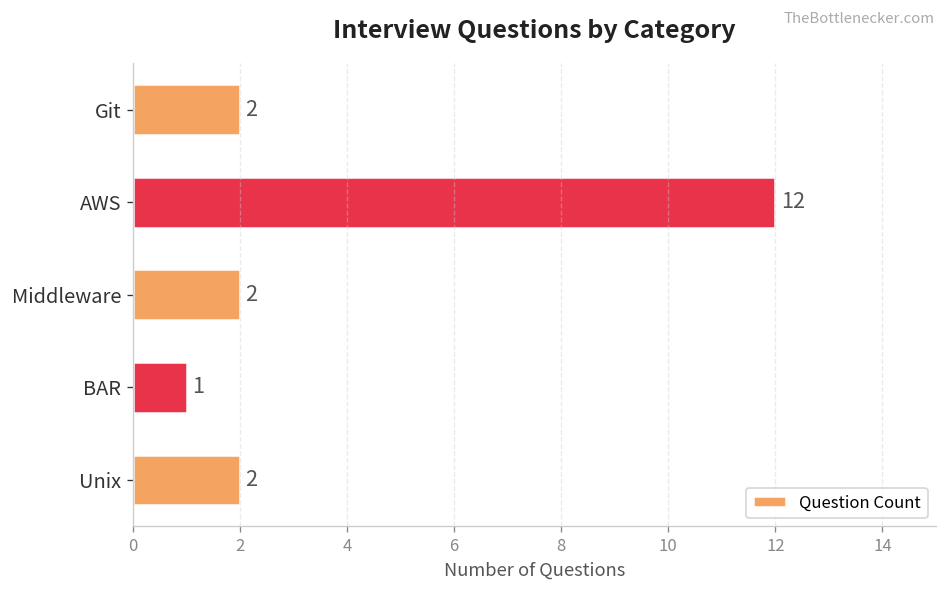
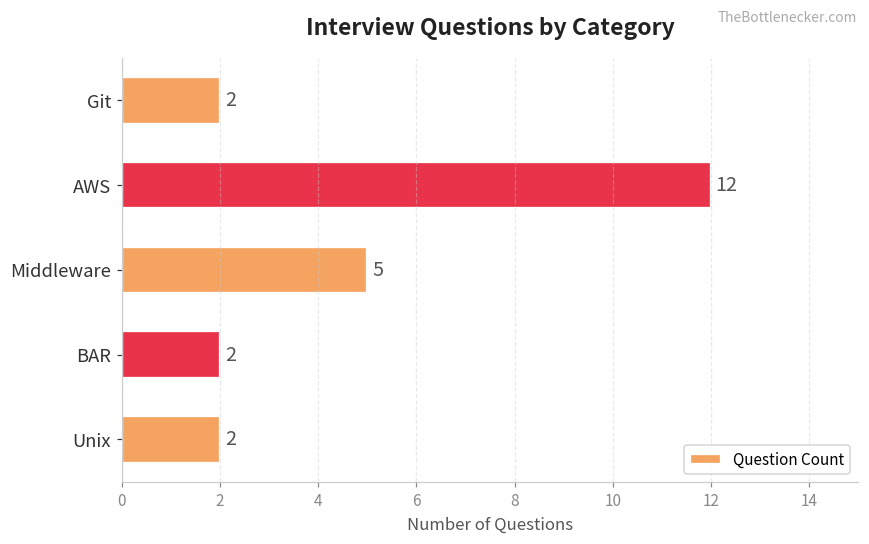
  {
    "Git": 2,
    "AWS": 12,
-   "Middleware": 2,
-   "BAR": 1,
+   "Middleware": 5,
+   "BAR": 2,
    "Unix": 2
  }
